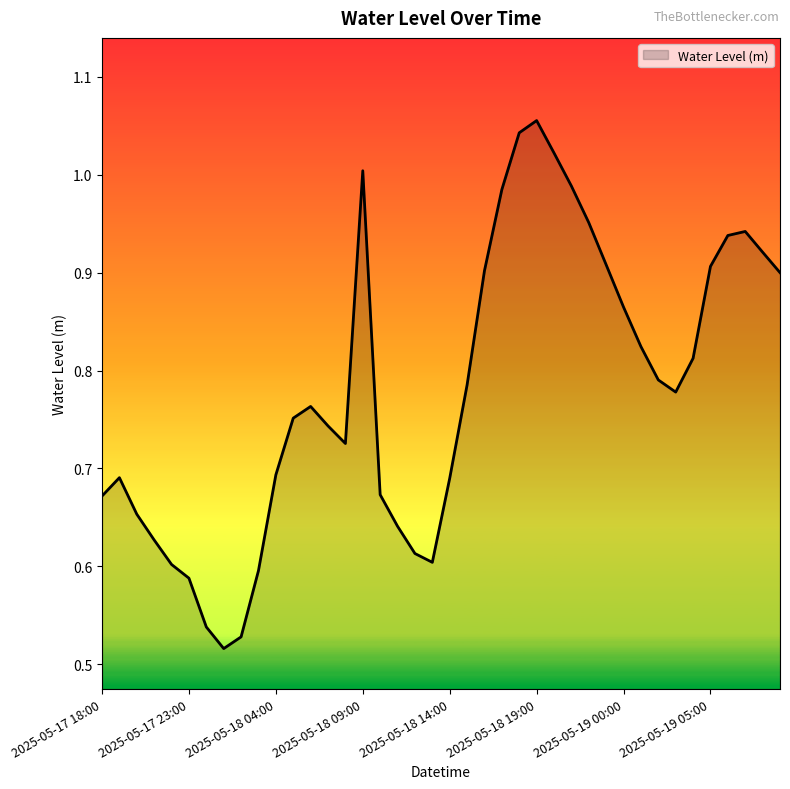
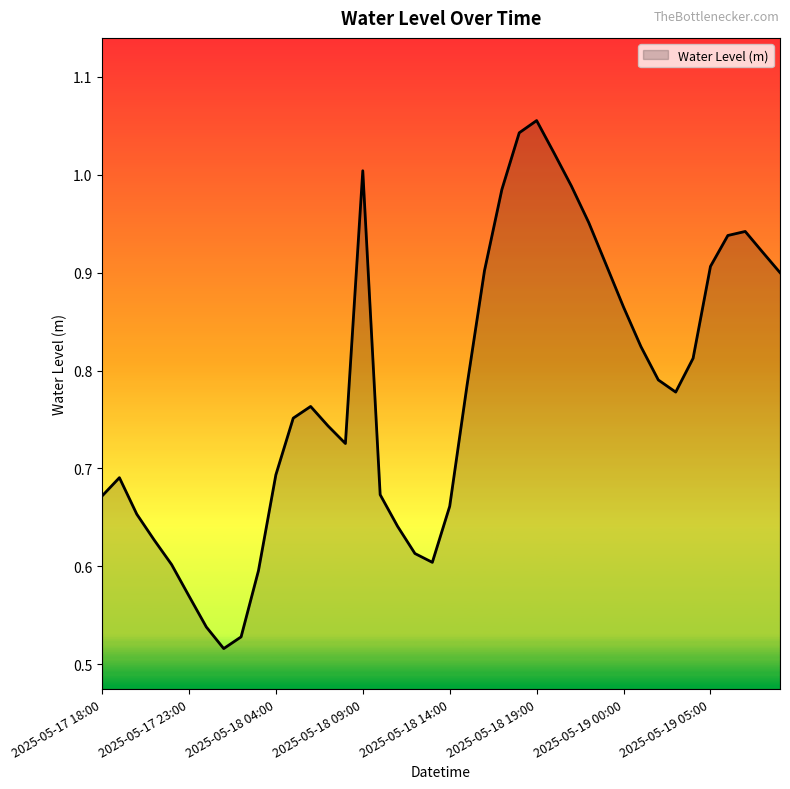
  {
    "2025-05-17 18:00": 0.67,
-   "2025-05-17 23:00": 0.59,
+   "2025-05-17 23:00": 0.57,
    "2025-05-18 04:00": 0.69,
    "2025-05-18 09:00": 1.00,
-   "2025-05-18 14:00": 0.69,
+   "2025-05-18 14:00": 0.66,
    "2025-05-18 19:00": 1.06,
    "2025-05-19 00:00": 0.86,
    "2025-05-19 05:00": 0.91
  }
